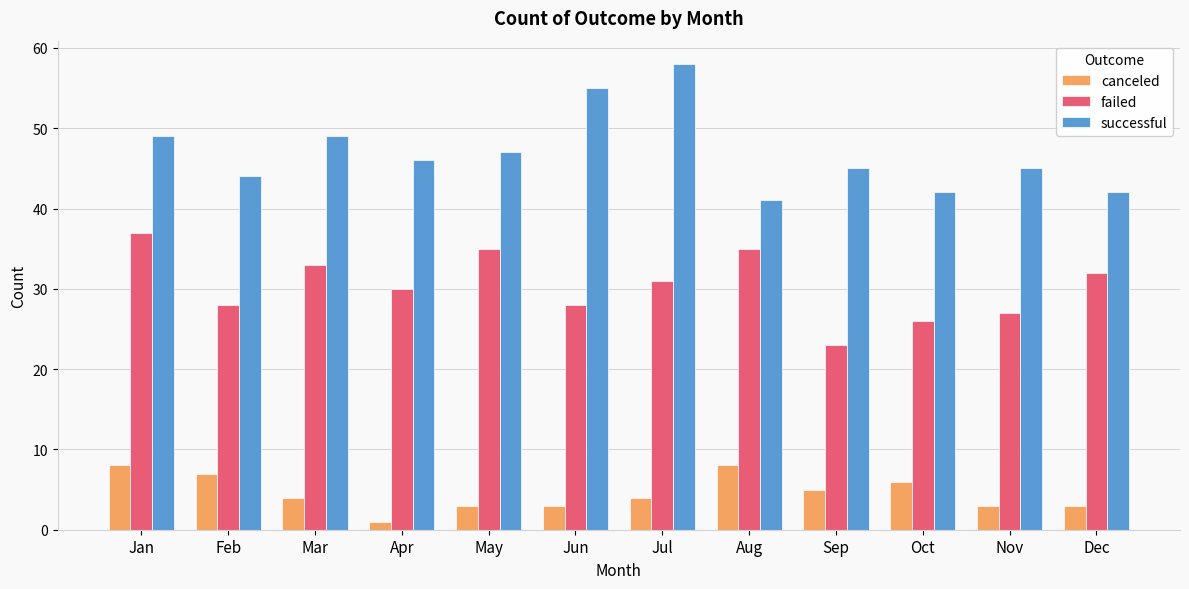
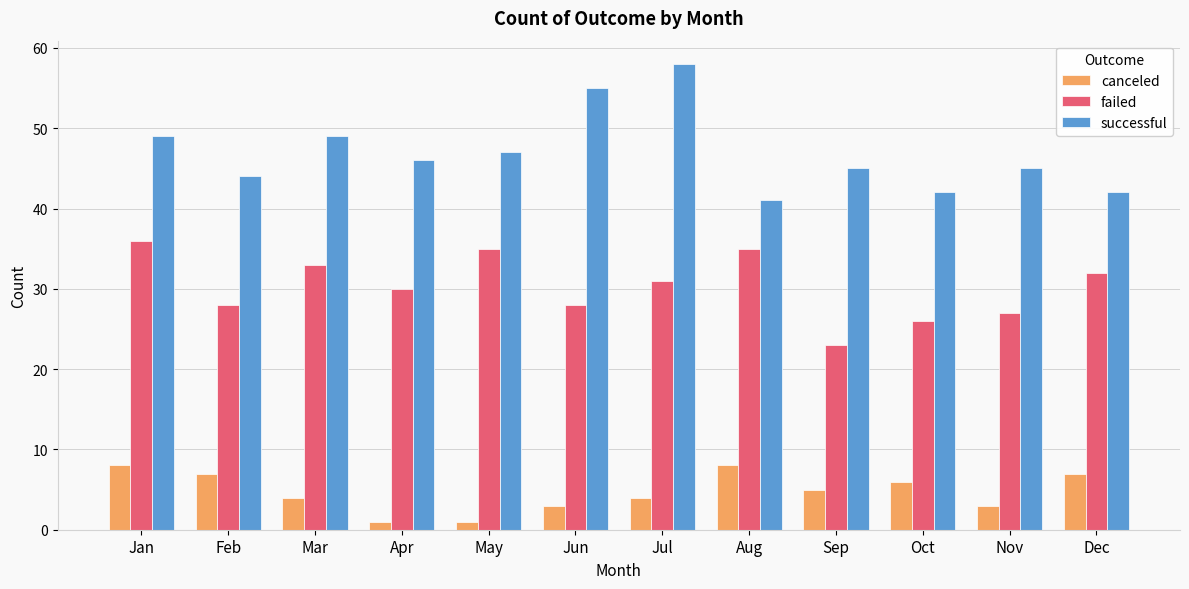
  {
    "canceled": {
      "Jan": 8,
      "Feb": 7,
      "Mar": 4,
      "Apr": 1,
-     "May": 3,
+     "May": 1,
      "Jun": 3,
      "Jul": 4,
      "Aug": 8,
      "Sep": 5,
      "Oct": 6,
      "Nov": 3,
-     "Dec": 3
+     "Dec": 7
    },
    "failed": {
-     "Jan": 37,
+     "Jan": 36,
      "Feb": 28,
      "Mar": 33,
      "Apr": 30,
      "May": 35,
      "Jun": 28,
      "Jul": 31,
      "Aug": 35,
      "Sep": 23,
      "Oct": 26,
      "Nov": 27,
      "Dec": 32
    },
    "successful": {
      "Jan": 49,
      "Feb": 44,
      "Mar": 49,
      "Apr": 46,
      "May": 47,
      "Jun": 55,
      "Jul": 58,
      "Aug": 41,
      "Sep": 45,
      "Oct": 42,
      "Nov": 45,
      "Dec": 42
    }
  }
